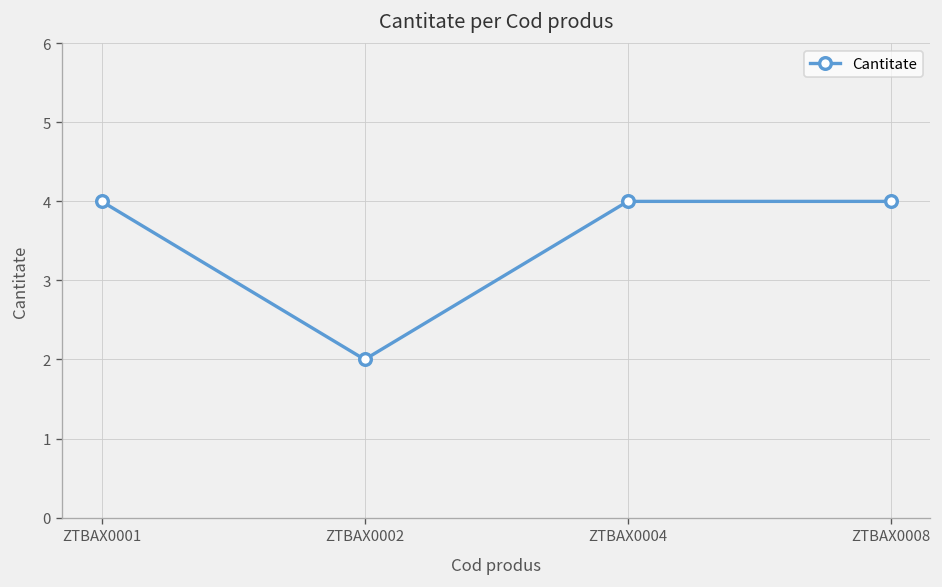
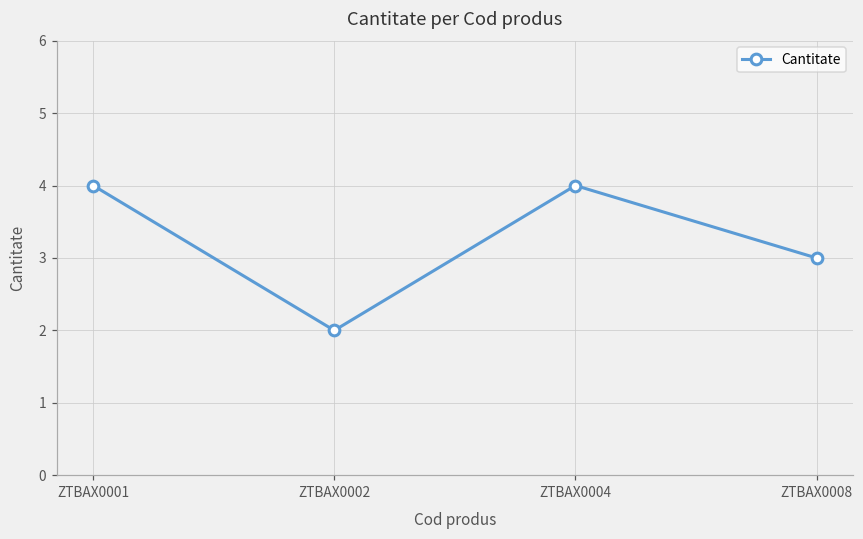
  {
    "ZTBAX0001": 4,
    "ZTBAX0002": 2,
    "ZTBAX0004": 4,
-   "ZTBAX0008": 4
+   "ZTBAX0008": 3
  }
